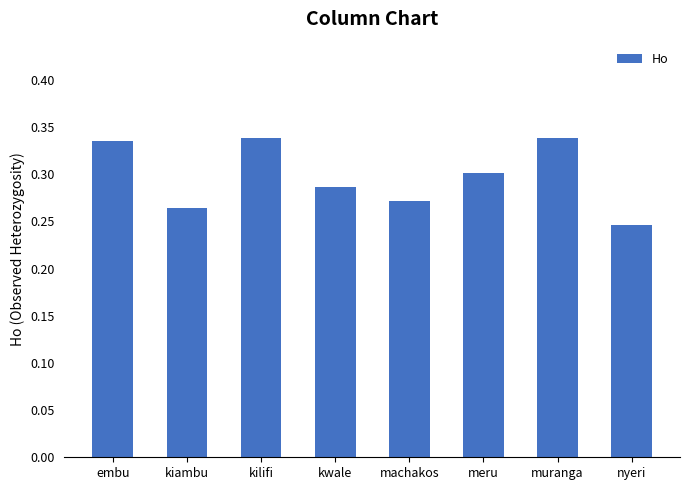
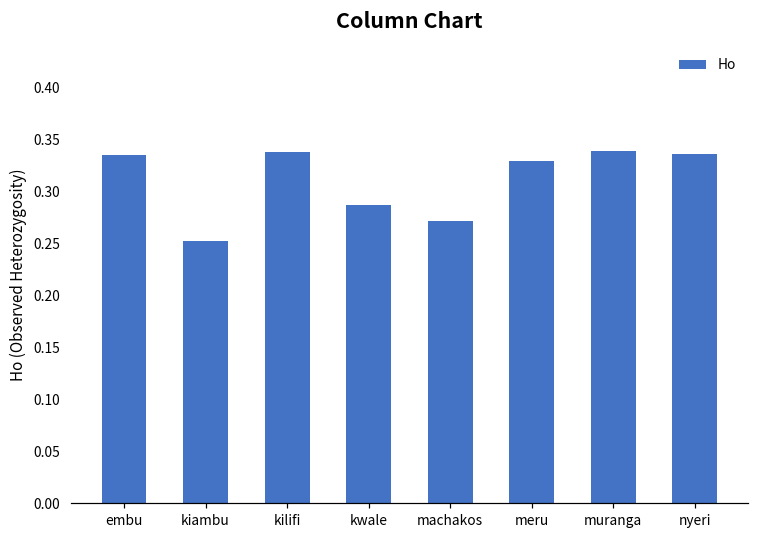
  {
    "embu": 0.34,
-   "kiambu": 0.26,
+   "kiambu": 0.25,
    "kilifi": 0.34,
    "kwale": 0.29,
    "machakos": 0.27,
-   "meru": 0.30,
+   "meru": 0.33,
    "muranga": 0.34,
-   "nyeri": 0.25
+   "nyeri": 0.34
  }
